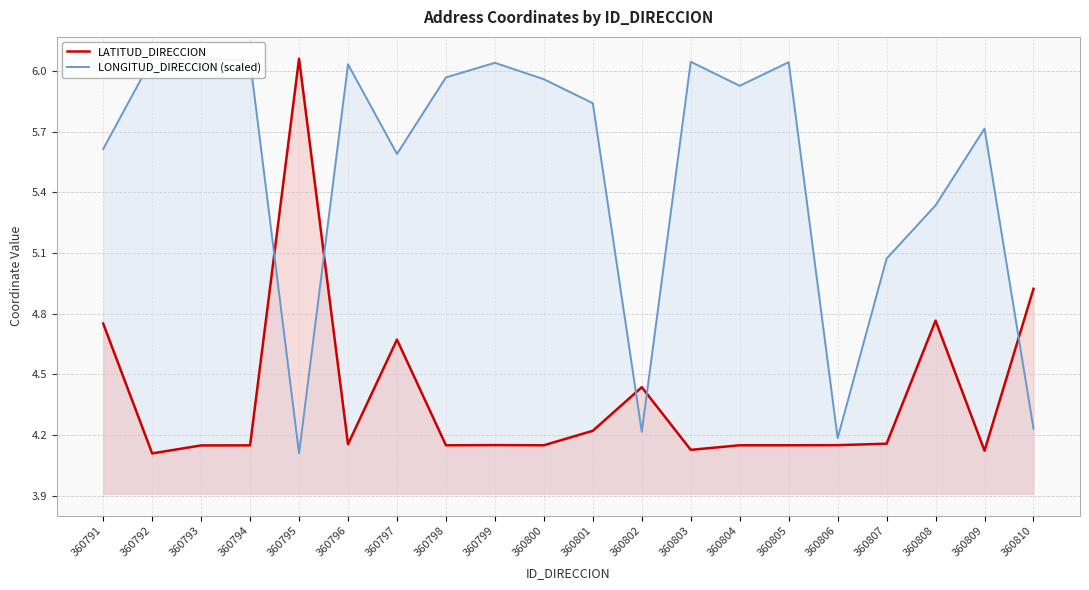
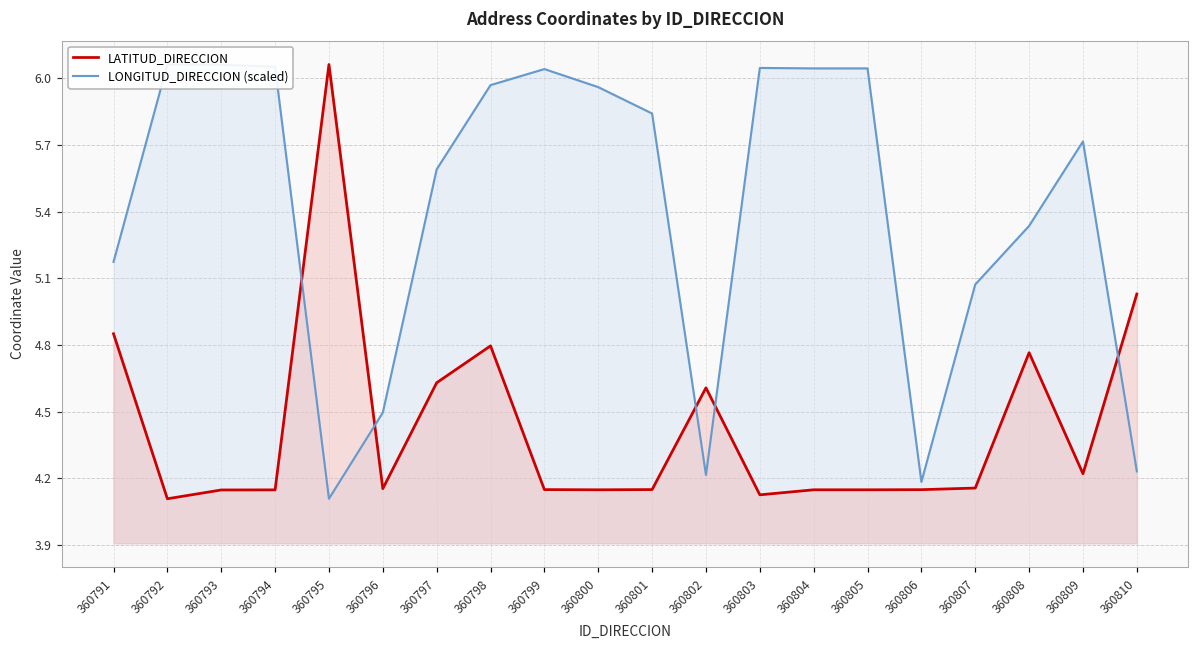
  {
    "LATITUD_DIRECCION": {
-     "360791": 4.75,
+     "360791": 4.85,
      "360792": 4.11,
      "360793": 4.15,
      "360794": 4.15,
      "360795": 6.06,
      "360796": 4.15,
-     "360797": 4.67,
-     "360798": 4.15,
+     "360797": 4.63,
+     "360798": 4.80,
      "360799": 4.15,
      "360800": 4.15,
-     "360801": 4.22,
-     "360802": 4.44,
+     "360801": 4.15,
+     "360802": 4.61,
      "360803": 4.13,
      "360804": 4.15,
      "360805": 4.15,
      "360806": 4.15,
      "360807": 4.16,
      "360808": 4.77,
-     "360809": 4.12,
-     "360810": 4.92
+     "360809": 4.22,
+     "360810": 5.03
    },
    "LONGITUD_DIRECCION (scaled)": {
-     "360791": 5.61,
+     "360791": 5.17,
      "360795": 4.11,
-     "360796": 6.03,
+     "360796": 4.50,
      "360797": 5.59,
      "360798": 5.97,
      "360799": 6.04,
      "360800": 5.96,
      "360801": 5.84,
      "360802": 4.22,
      "360803": 6.05,
-     "360804": 5.93,
+     "360804": 6.04,
      "360805": 6.04,
      "360806": 4.18,
      "360807": 5.07,
      "360808": 5.34,
      "360809": 5.72,
      "360810": 4.23
    }
  }
